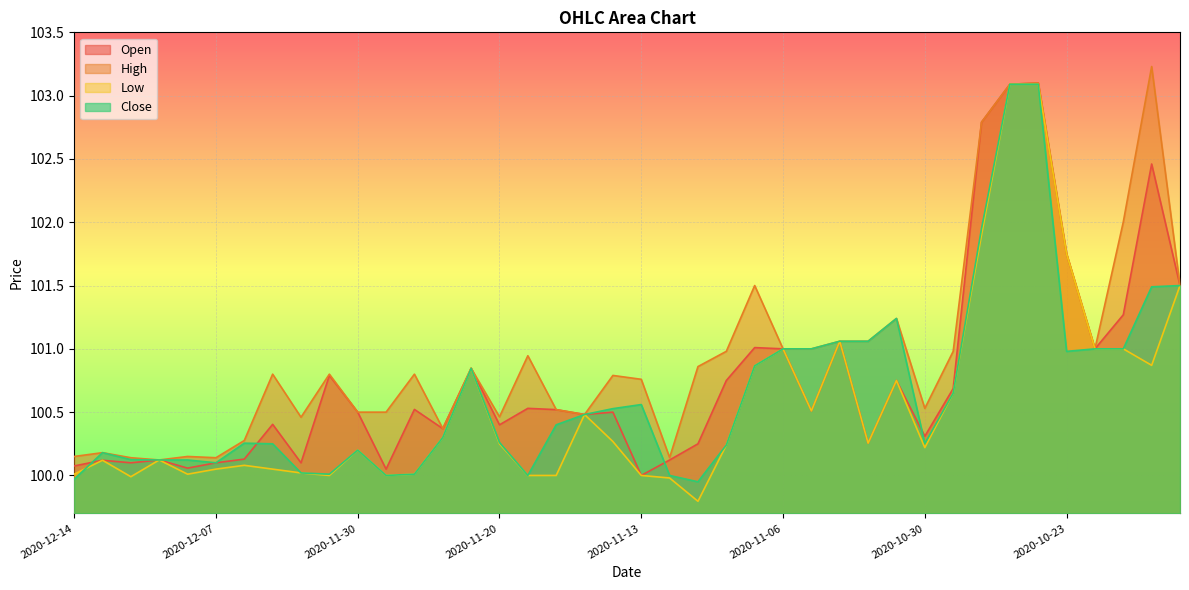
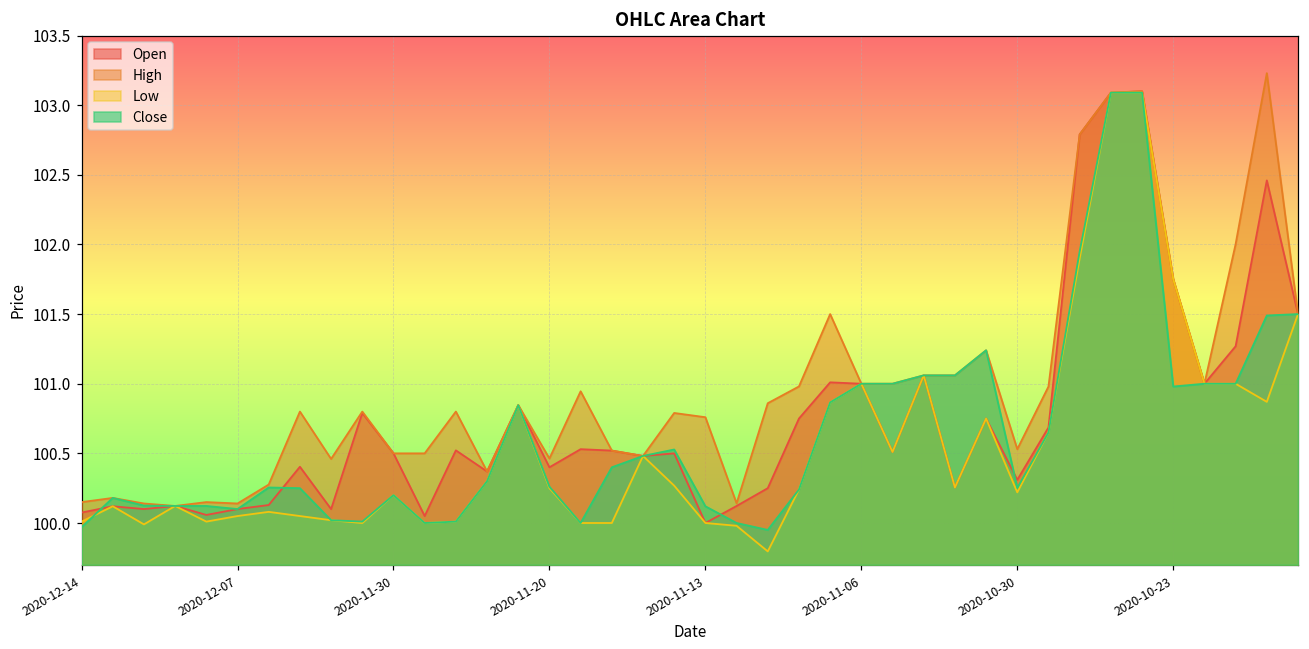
  {
    "Close": {
      "2020-12-14": 99.97,
-     "2020-11-13": 100.56,
+     "2020-11-13": 100.12,
      "2020-10-30": 100.25,
      "2020-10-23": 100.98
    }
  }
